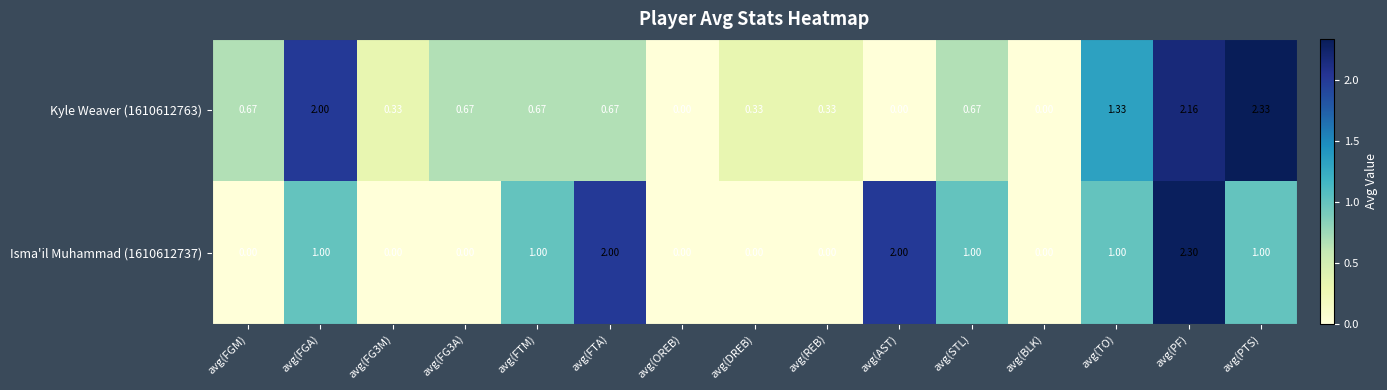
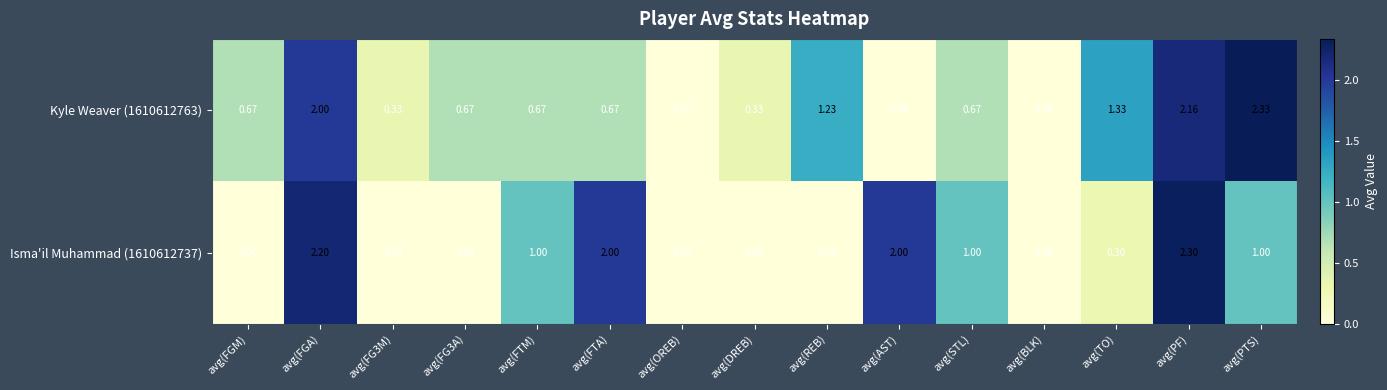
  {
    "Kyle Weaver (1610612763)": {
      "avg(FGM)": 0.67,
      "avg(FGA)": 2.00,
      "avg(FG3M)": 0.33,
      "avg(FG3A)": 0.67,
      "avg(FTM)": 0.67,
      "avg(FTA)": 0.67,
      "avg(DREB)": 0.33,
-     "avg(REB)": 0.33,
+     "avg(REB)": 1.23,
      "avg(STL)": 0.67,
      "avg(TO)": 1.33,
      "avg(PF)": 2.16,
      "avg(PTS)": 2.33
    },
    "Isma'il Muhammad (1610612737)": {
-     "avg(FGA)": 1.00,
+     "avg(FGA)": 2.20,
      "avg(FTM)": 1.00,
      "avg(FTA)": 2.00,
      "avg(AST)": 2.00,
      "avg(STL)": 1.00,
-     "avg(TO)": 1.00,
+     "avg(TO)": 0.30,
      "avg(PF)": 2.30,
      "avg(PTS)": 1.00
    }
  }
